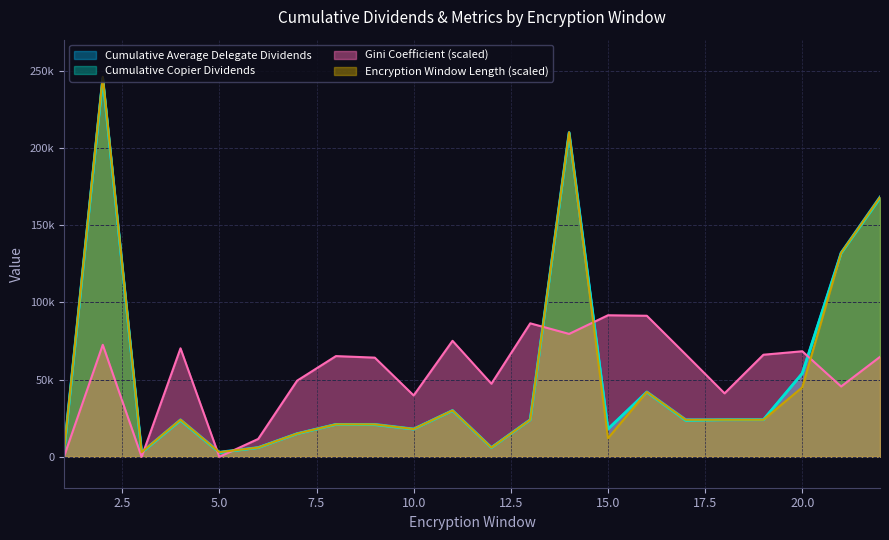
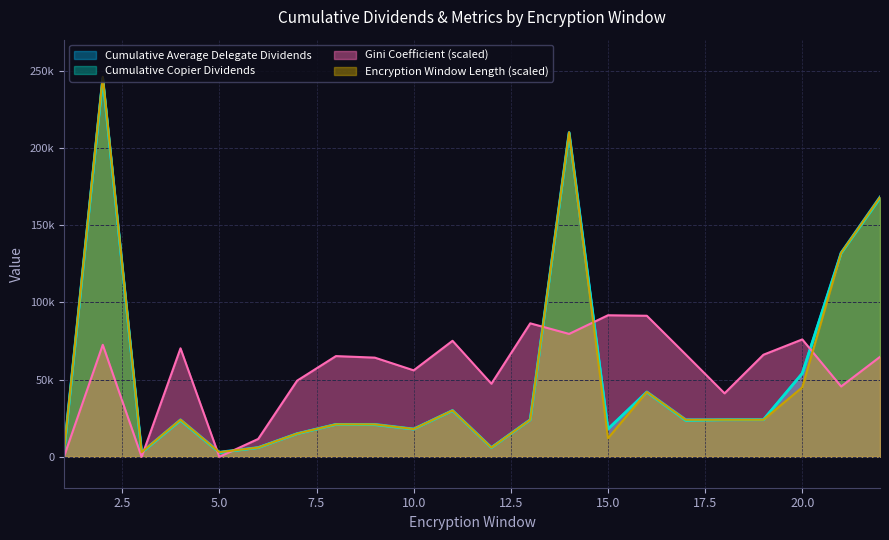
  {
    "Gini Coefficient (scaled)": {
      "5.0": 0,
-     "10.0": 40000,
+     "10.0": 56000,
      "15.0": 92000,
-     "20.0": 68000
+     "20.0": 76000
    },
    "Encryption Window Length (scaled)": {
      "15.0": 12000,
      "20.0": 45000
    }
  }
